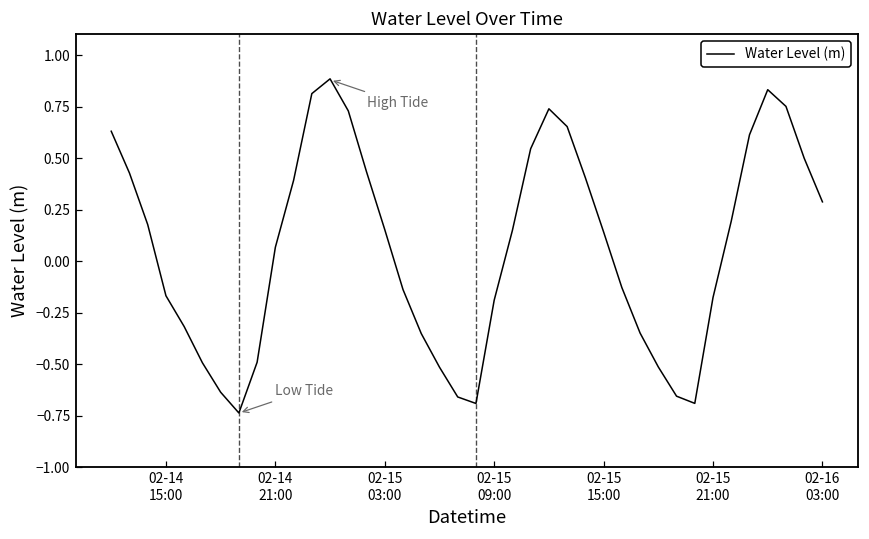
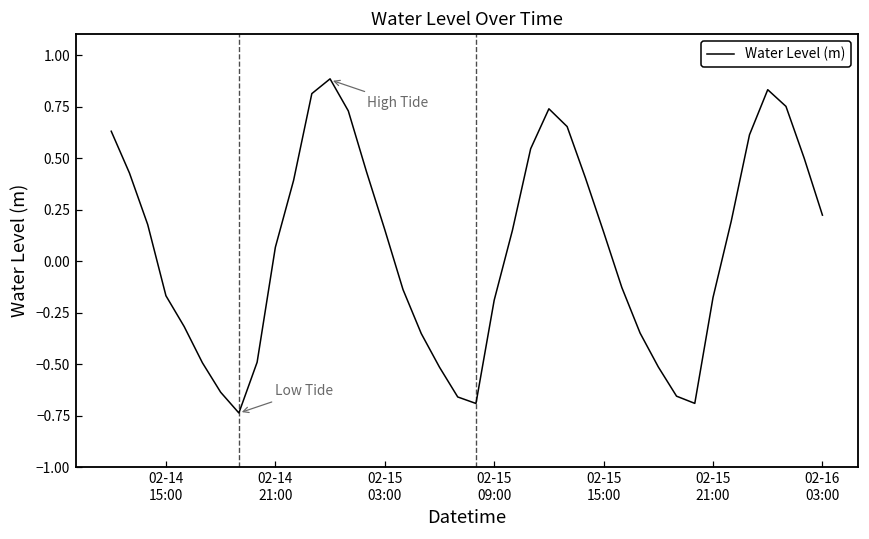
  {
    "02-14 15:00": -0.17,
    "02-14 21:00": 0.07,
    "02-15 03:00": 0.15,
    "02-15 09:00": -0.19,
    "02-15 15:00": 0.14,
    "02-15 21:00": -0.18,
-   "02-16 03:00": 0.29
+   "02-16 03:00": 0.22
  }
